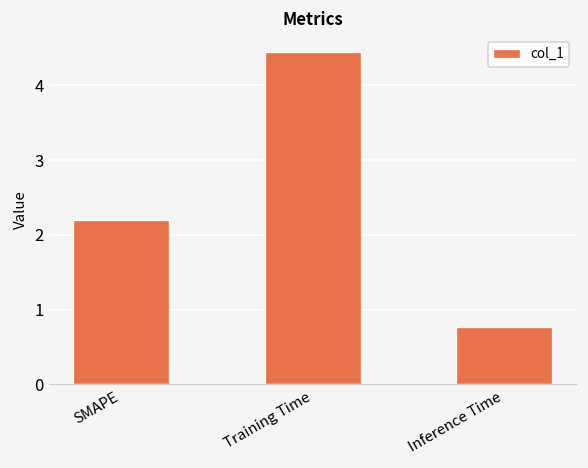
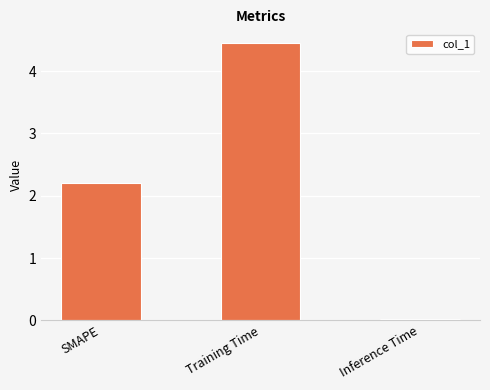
  {
    "SMAPE": 2.2,
    "Training Time": 4.4,
-   "Inference Time": 0.8
+   "Inference Time": 0.0
  }
